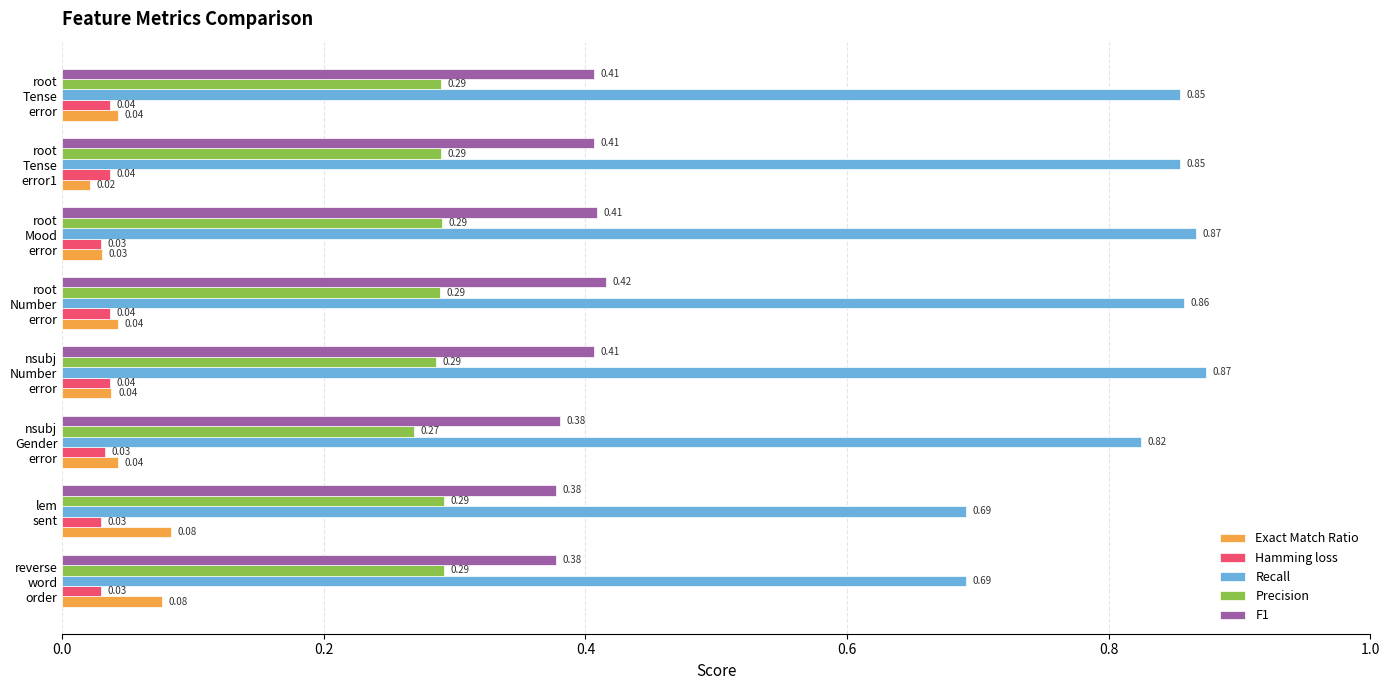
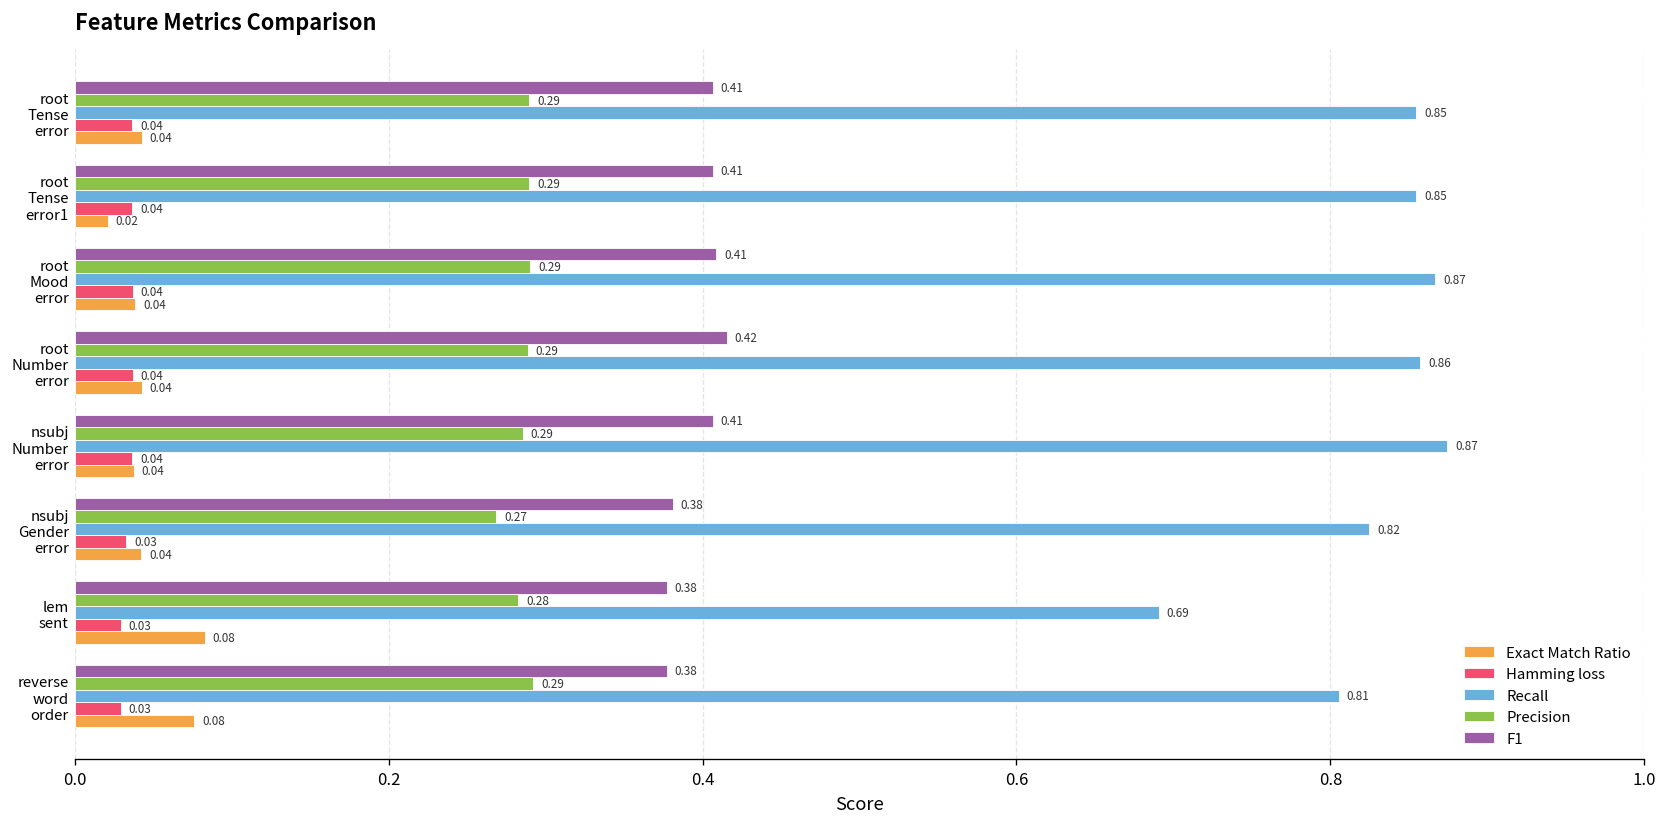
  {
    "Exact Match Ratio": {
      "root Tense error": 0.04,
      "root Tense error1": 0.02,
-     "root Mood error": 0.03,
+     "root Mood error": 0.04,
      "root Number error": 0.04,
      "nsubj Number error": 0.04,
      "nsubj Gender error": 0.04,
      "lem sent": 0.08,
      "reverse word order": 0.08
    },
    "Hamming loss": {
      "root Tense error1": 0.04,
-     "root Mood error": 0.03,
+     "root Mood error": 0.04,
      "nsubj Number error": 0.04,
      "nsubj Gender error": 0.03,
      "lem sent": 0.03,
      "reverse word order": 0.03
    },
    "Recall": {
      "root Tense error": 0.85,
      "root Tense error1": 0.85,
      "root Mood error": 0.87,
      "root Number error": 0.86,
      "nsubj Number error": 0.87,
      "nsubj Gender error": 0.82,
      "lem sent": 0.69,
-     "reverse word order": 0.69
+     "reverse word order": 0.81
    },
    "Precision": {
      "root Tense error": 0.29,
      "root Tense error1": 0.29,
      "root Mood error": 0.29,
      "root Number error": 0.29,
      "nsubj Number error": 0.29,
      "nsubj Gender error": 0.27,
-     "lem sent": 0.29,
+     "lem sent": 0.28,
      "reverse word order": 0.29
    },
    "F1": {
      "root Tense error": 0.41,
      "root Tense error1": 0.41,
      "root Mood error": 0.41,
      "root Number error": 0.42,
      "nsubj Number error": 0.41,
      "nsubj Gender error": 0.38,
      "lem sent": 0.38,
      "reverse word order": 0.38
    }
  }
